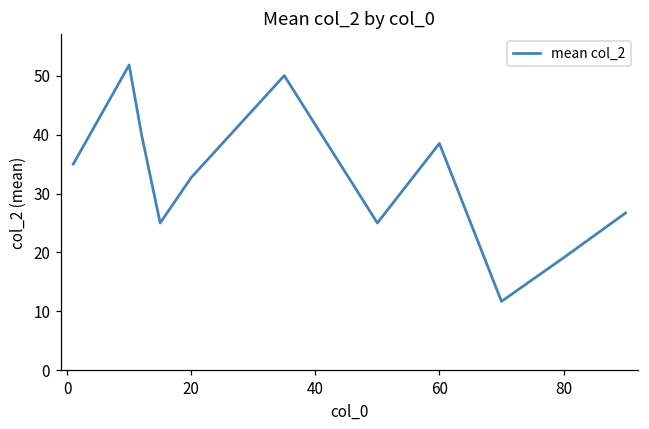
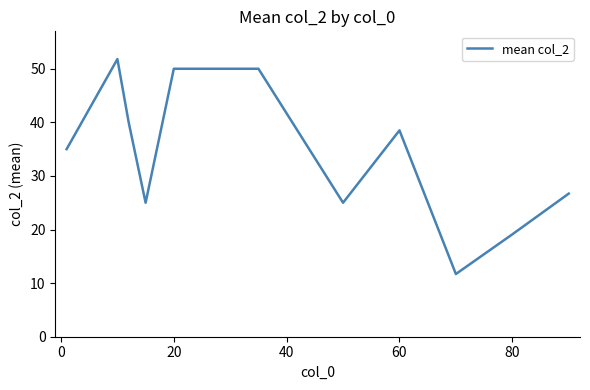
  {
-   "20": 33,
+   "20": 50,
    "60": 39,
    "80": 19
  }
